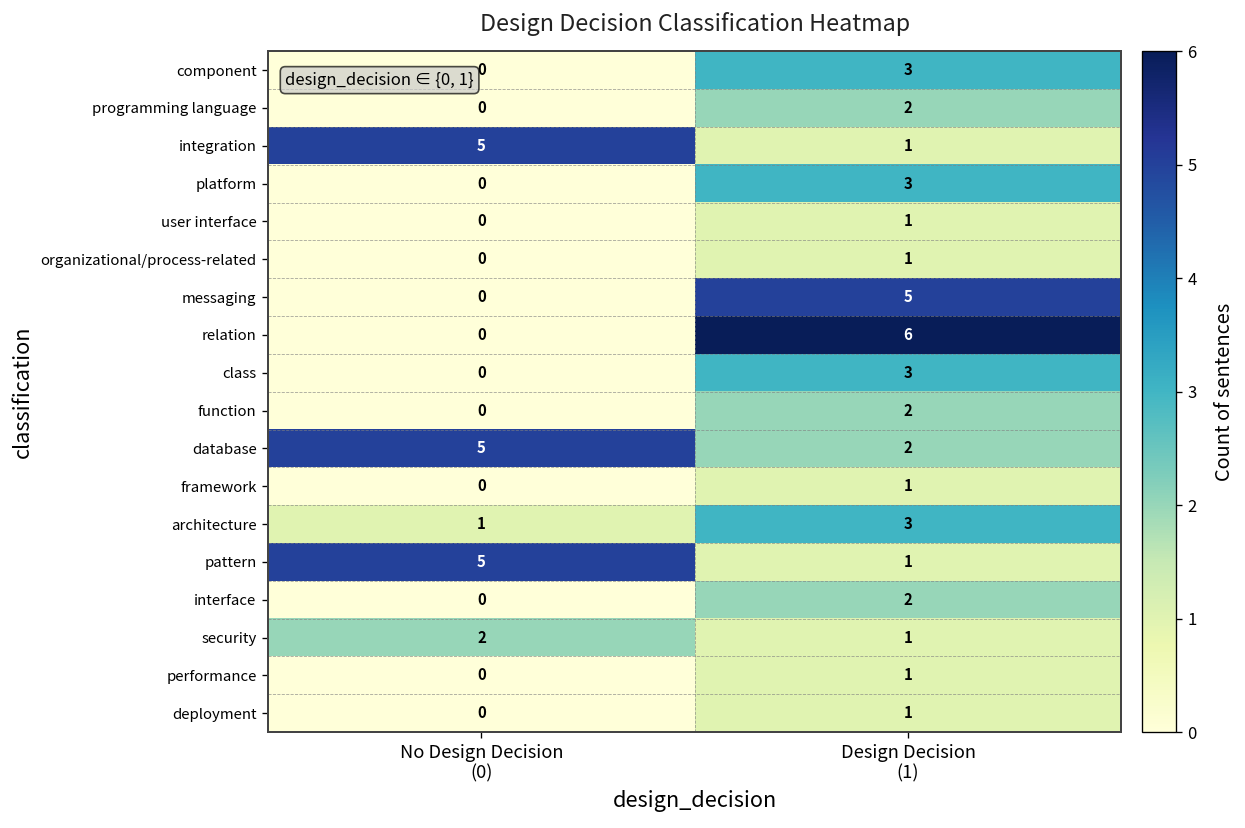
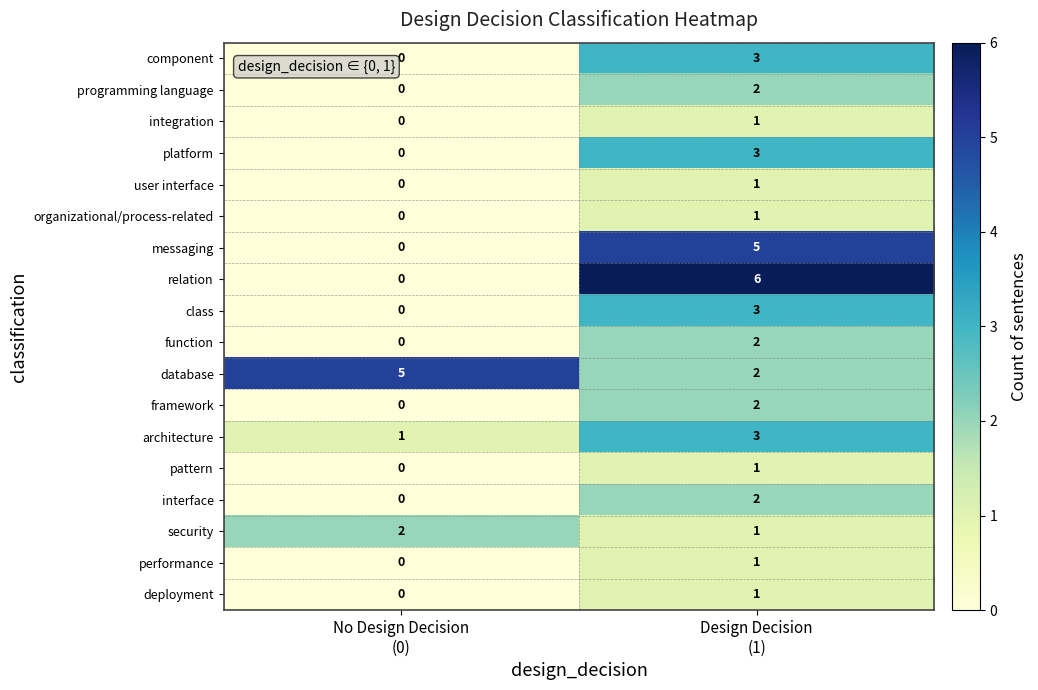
  {
    "component": {
      "Design Decision (1)": 3
    },
    "programming language": {
      "No Design Decision (0)": 0,
      "Design Decision (1)": 2
    },
    "integration": {
-     "No Design Decision (0)": 5,
+     "No Design Decision (0)": 0,
      "Design Decision (1)": 1
    },
    "platform": {
      "No Design Decision (0)": 0,
      "Design Decision (1)": 3
    },
    "user interface": {
      "No Design Decision (0)": 0,
      "Design Decision (1)": 1
    },
    "organizational/process-related": {
      "No Design Decision (0)": 0,
      "Design Decision (1)": 1
    },
    "messaging": {
      "No Design Decision (0)": 0,
      "Design Decision (1)": 5
    },
    "relation": {
      "No Design Decision (0)": 0,
      "Design Decision (1)": 6
    },
    "class": {
      "No Design Decision (0)": 0,
      "Design Decision (1)": 3
    },
    "function": {
      "No Design Decision (0)": 0,
      "Design Decision (1)": 2
    },
    "database": {
      "No Design Decision (0)": 5,
      "Design Decision (1)": 2
    },
    "framework": {
      "No Design Decision (0)": 0,
-     "Design Decision (1)": 1
+     "Design Decision (1)": 2
    },
    "architecture": {
      "No Design Decision (0)": 1,
      "Design Decision (1)": 3
    },
    "pattern": {
-     "No Design Decision (0)": 5,
+     "No Design Decision (0)": 0,
      "Design Decision (1)": 1
    },
    "interface": {
      "No Design Decision (0)": 0,
      "Design Decision (1)": 2
    },
    "security": {
      "No Design Decision (0)": 2,
      "Design Decision (1)": 1
    },
    "performance": {
      "No Design Decision (0)": 0,
      "Design Decision (1)": 1
    },
    "deployment": {
      "No Design Decision (0)": 0,
      "Design Decision (1)": 1
    }
  }
